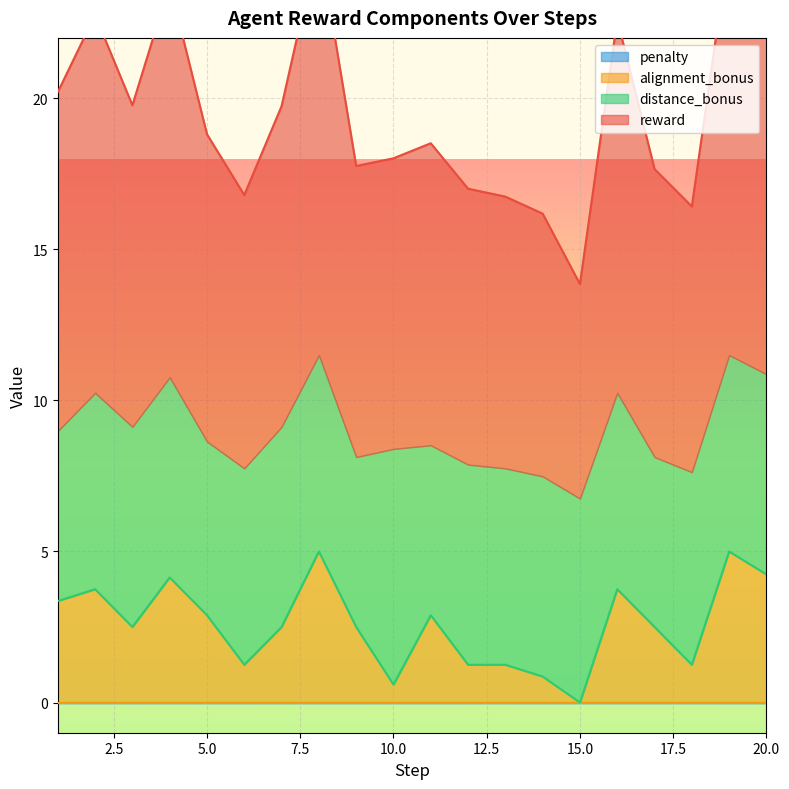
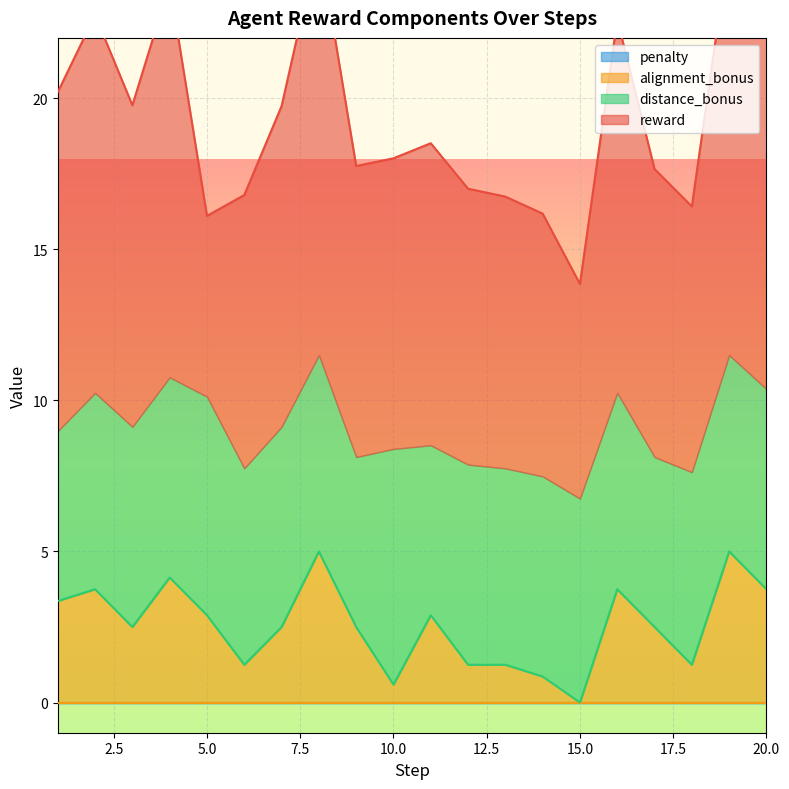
  {
    "penalty": {
      "5.0": 0.0,
      "10.0": 0.0,
      "20.0": 0.0
    },
    "alignment_bonus": {
      "5.0": 2.9,
      "10.0": 0.6,
-     "20.0": 4.2
+     "20.0": 3.8
    },
    "distance_bonus": {
-     "5.0": 5.8,
+     "5.0": 7.2,
      "10.0": 7.8,
      "15.0": 6.8,
      "20.0": 6.6
    },
    "reward": {
-     "5.0": 10.2,
+     "5.0": 6.0,
      "10.0": 9.6,
      "15.0": 7.1
    }
  }
